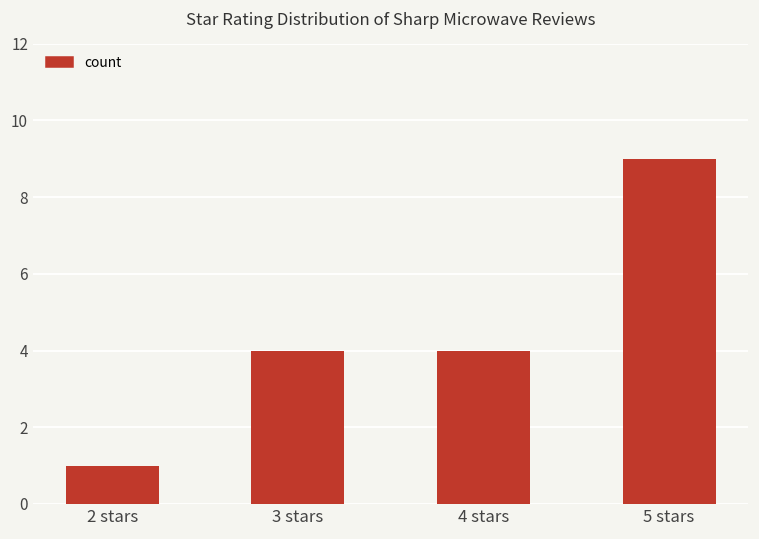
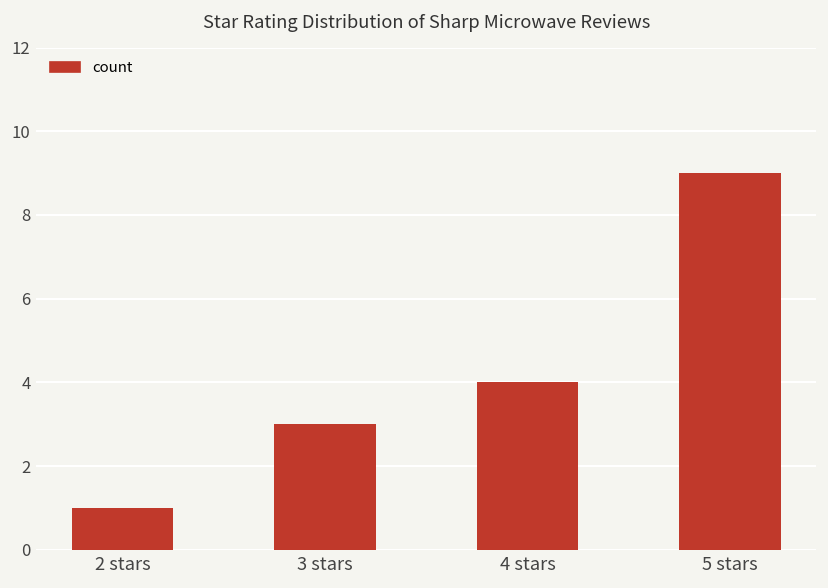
  {
    "2 stars": 1,
-   "3 stars": 4,
+   "3 stars": 3,
    "4 stars": 4,
    "5 stars": 9
  }
